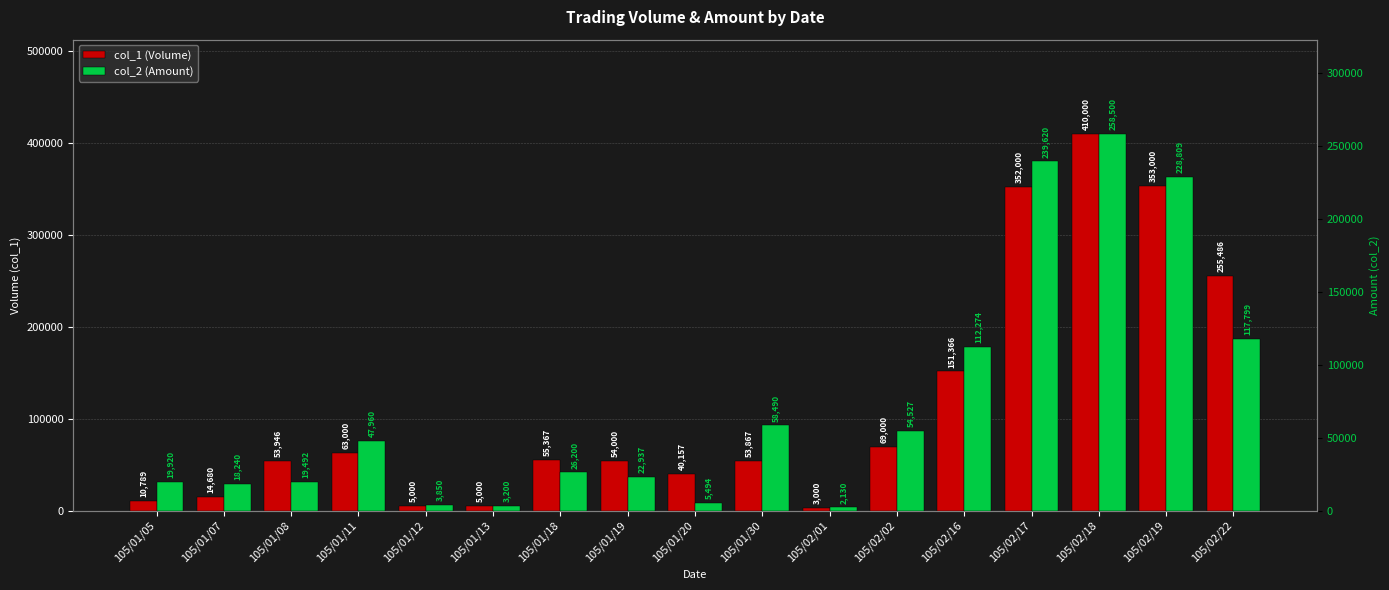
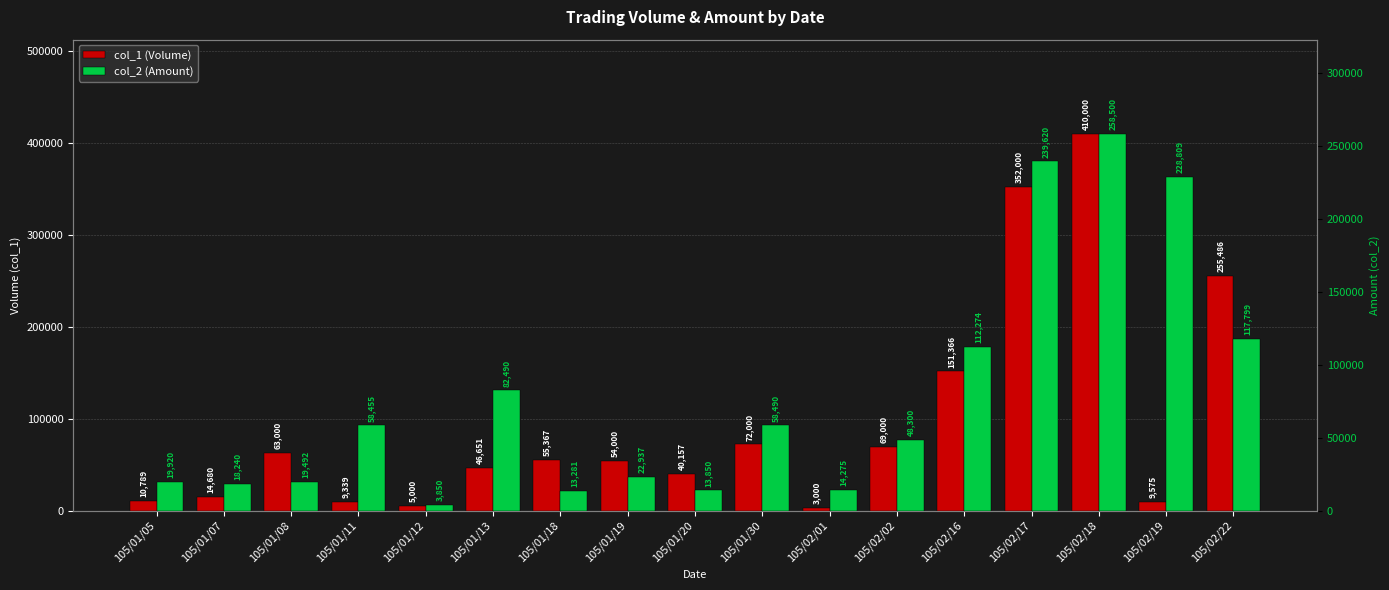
  {
    "col_1 (Volume)": {
      "105/01/05": "10,789",
      "105/01/07": "14,680",
-     "105/01/08": "53,946",
-     "105/01/11": "63,000",
+     "105/01/08": "63,000",
+     "105/01/11": "9,339",
      "105/01/12": "5,000",
-     "105/01/13": "5,000",
+     "105/01/13": "46,651",
      "105/01/18": "55,367",
      "105/01/19": "54,000",
      "105/01/20": "40,157",
-     "105/01/30": "53,867",
+     "105/01/30": "72,000",
      "105/02/01": "3,000",
      "105/02/02": "69,000",
      "105/02/16": "151,366",
      "105/02/17": "352,000",
      "105/02/18": "410,000",
-     "105/02/19": "353,000",
+     "105/02/19": "9,575",
      "105/02/22": "255,486"
    },
    "col_2 (Amount)": {
      "105/01/05": "19,920",
      "105/01/07": "18,240",
      "105/01/08": "19,492",
-     "105/01/11": "47,960",
+     "105/01/11": "58,455",
      "105/01/12": "3,850",
-     "105/01/13": "3,200",
-     "105/01/18": "26,200",
+     "105/01/13": "82,490",
+     "105/01/18": "13,281",
      "105/01/19": "22,937",
-     "105/01/20": "5,494",
+     "105/01/20": "13,850",
      "105/01/30": "58,490",
-     "105/02/01": "2,130",
-     "105/02/02": "54,527",
+     "105/02/01": "14,275",
+     "105/02/02": "48,300",
      "105/02/16": "112,274",
      "105/02/17": "239,620",
      "105/02/18": "258,500",
      "105/02/19": "228,809",
      "105/02/22": "117,799"
    }
  }
